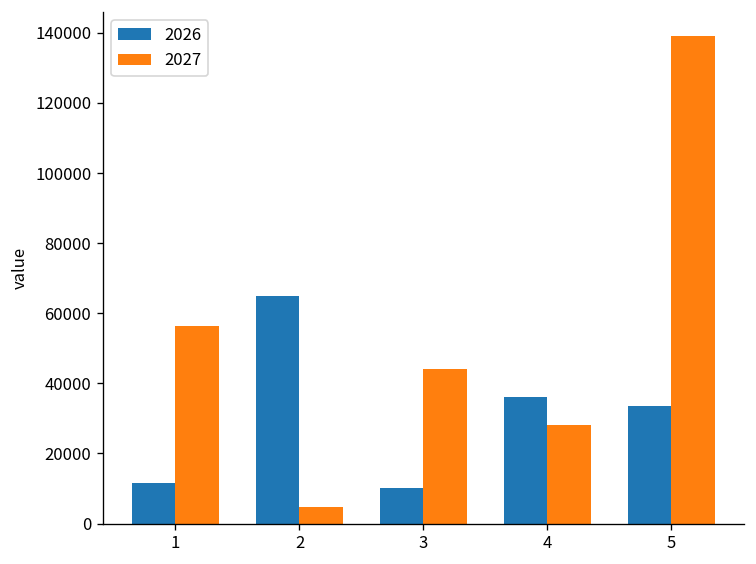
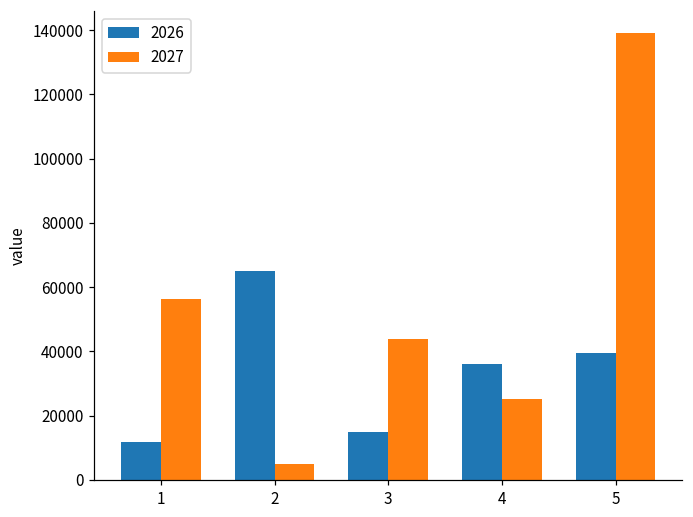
  {
    "2026": {
      "1": 12000,
      "2": 65000,
-     "3": 10000,
+     "3": 15000,
      "4": 36000,
-     "5": 34000
+     "5": 40000
    },
    "2027": {
      "1": 56000,
      "2": 5000,
      "3": 44000,
-     "4": 28000,
+     "4": 25000,
      "5": 139000
    }
  }
